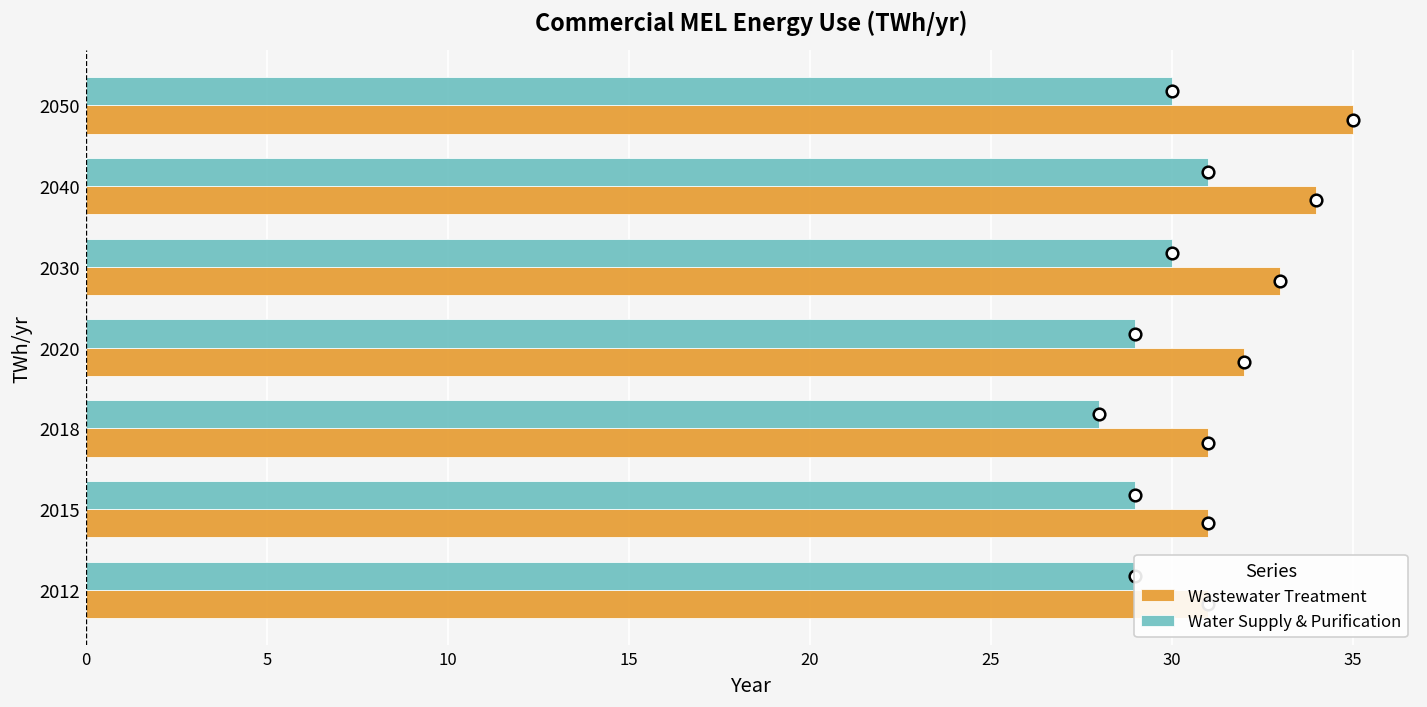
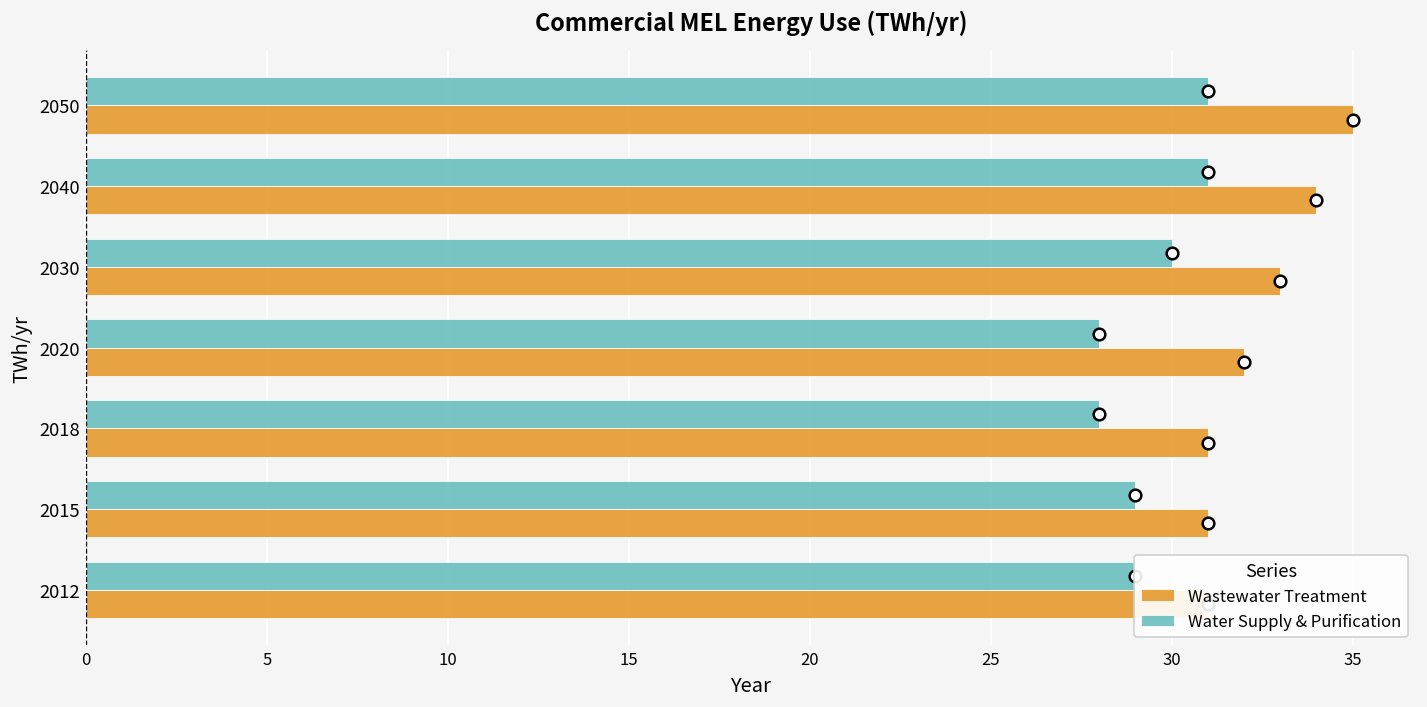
  {
    "Water Supply & Purification": {
-     "2050": 30,
+     "2050": 31,
      "2040": 31,
      "2030": 30,
-     "2020": 29,
+     "2020": 28,
      "2018": 28,
      "2015": 29
    }
  }
